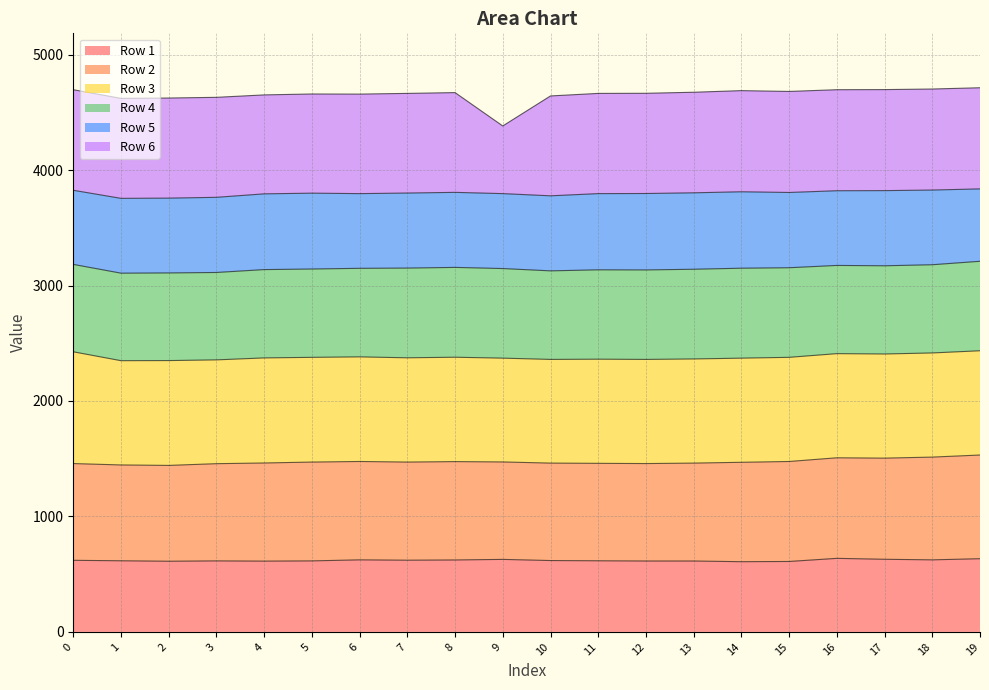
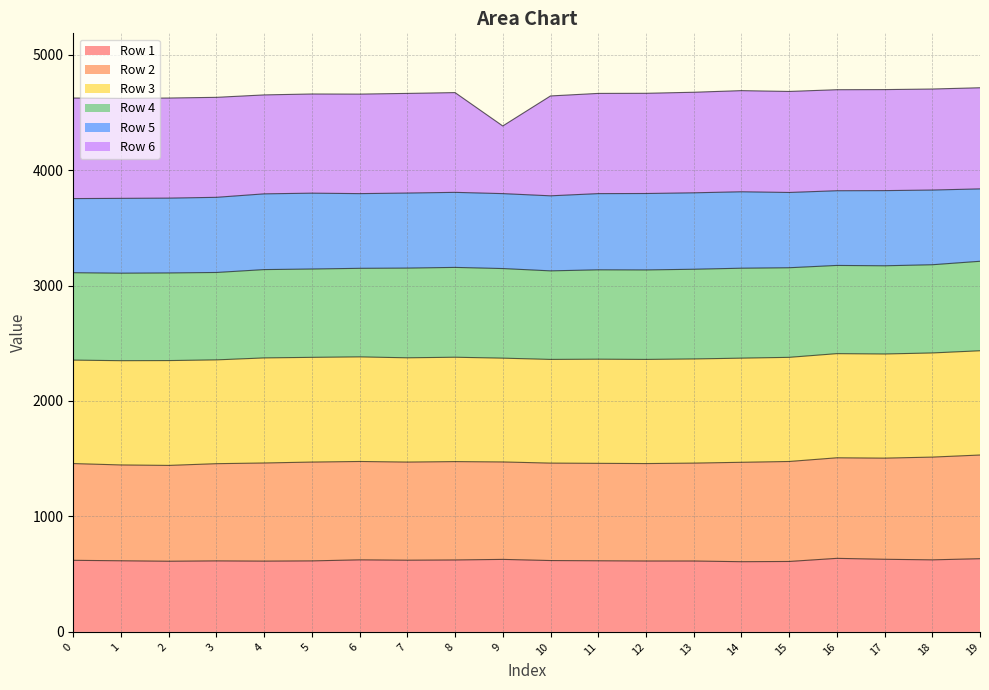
  {
    "Row 3": {
-     "0": 970,
+     "0": 900,
      "1": 900,
      "2": 910,
      "3": 900,
      "4": 910,
      "5": 910,
      "6": 910,
      "7": 900,
      "8": 900,
      "9": 900,
      "10": 900,
      "11": 900,
      "12": 900,
      "13": 900,
      "14": 900,
      "15": 900,
      "16": 900,
      "17": 900,
      "18": 900,
      "19": 900
    },
    "Row 4": {
      "0": 760,
      "1": 760,
      "2": 760,
      "3": 760,
      "4": 770,
      "5": 770,
      "6": 770,
      "7": 780,
      "8": 780,
      "9": 780,
      "10": 770,
      "11": 770,
      "12": 780,
      "13": 780,
      "14": 780,
      "15": 780,
      "16": 760,
      "17": 760,
      "18": 760,
      "19": 780
    },
    "Row 5": {
      "0": 640,
      "1": 650,
      "2": 650,
      "3": 650,
      "4": 660,
      "5": 660,
      "6": 650,
      "7": 650,
      "8": 650,
      "9": 650,
      "10": 650,
      "11": 660,
      "12": 660,
      "13": 660,
      "14": 660,
      "15": 650,
      "16": 650,
      "17": 650,
      "18": 650,
      "19": 630
    },
    "Row 6": {
      "0": 870,
      "2": 870,
      "3": 870,
      "4": 860,
      "5": 860,
      "6": 860,
      "7": 860,
      "8": 860,
      "9": 590,
      "10": 870,
      "11": 870,
      "12": 870,
      "13": 870,
      "14": 880,
      "15": 880,
      "16": 880,
      "17": 880,
      "18": 880,
      "19": 880
    }
  }
